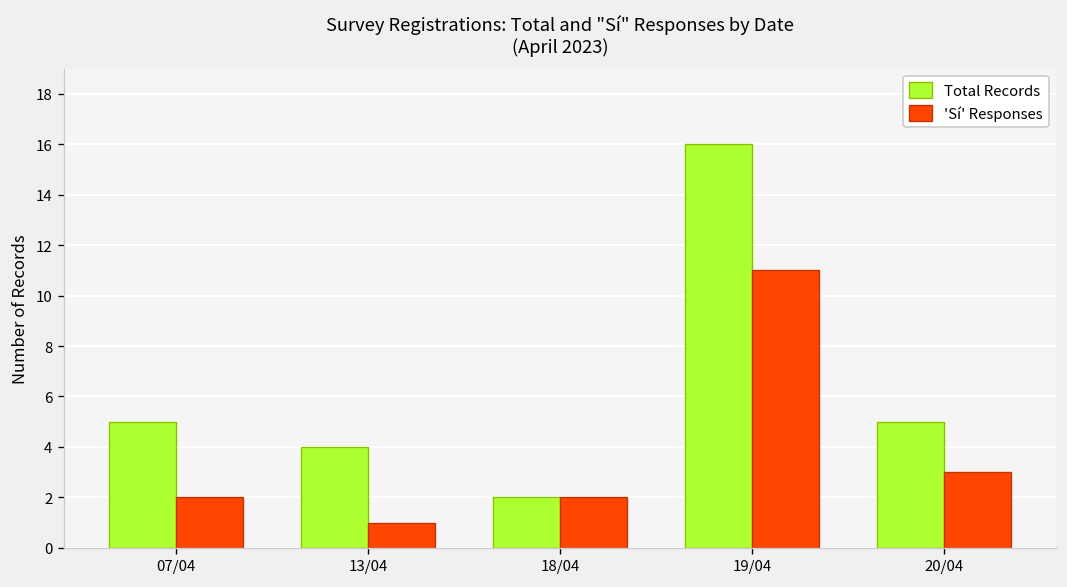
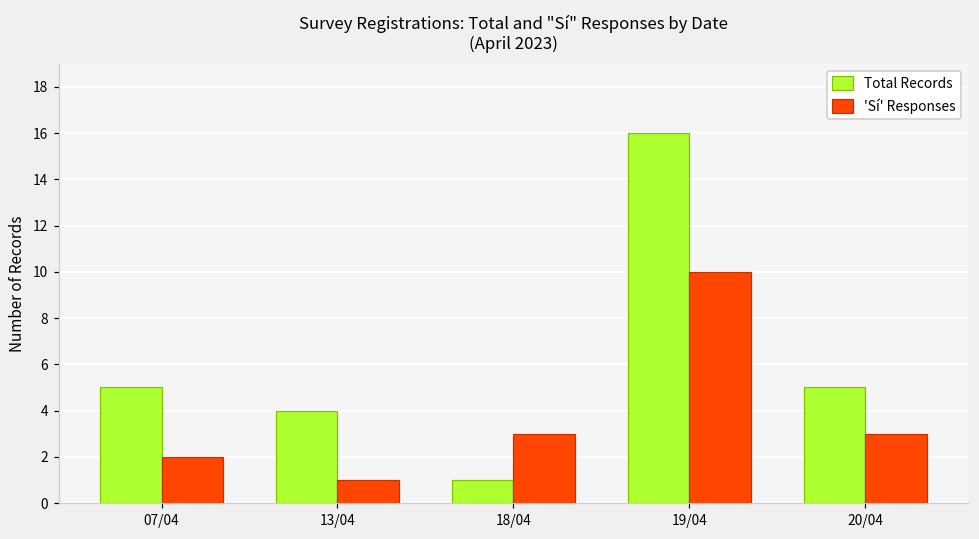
  {
    "Total Records": {
      "07/04": 5,
      "13/04": 4,
-     "18/04": 2,
+     "18/04": 1,
      "19/04": 16,
      "20/04": 5
    },
    "'Sí' Responses": {
      "07/04": 2,
      "13/04": 1,
-     "18/04": 2,
-     "19/04": 11,
+     "18/04": 3,
+     "19/04": 10,
      "20/04": 3
    }
  }
